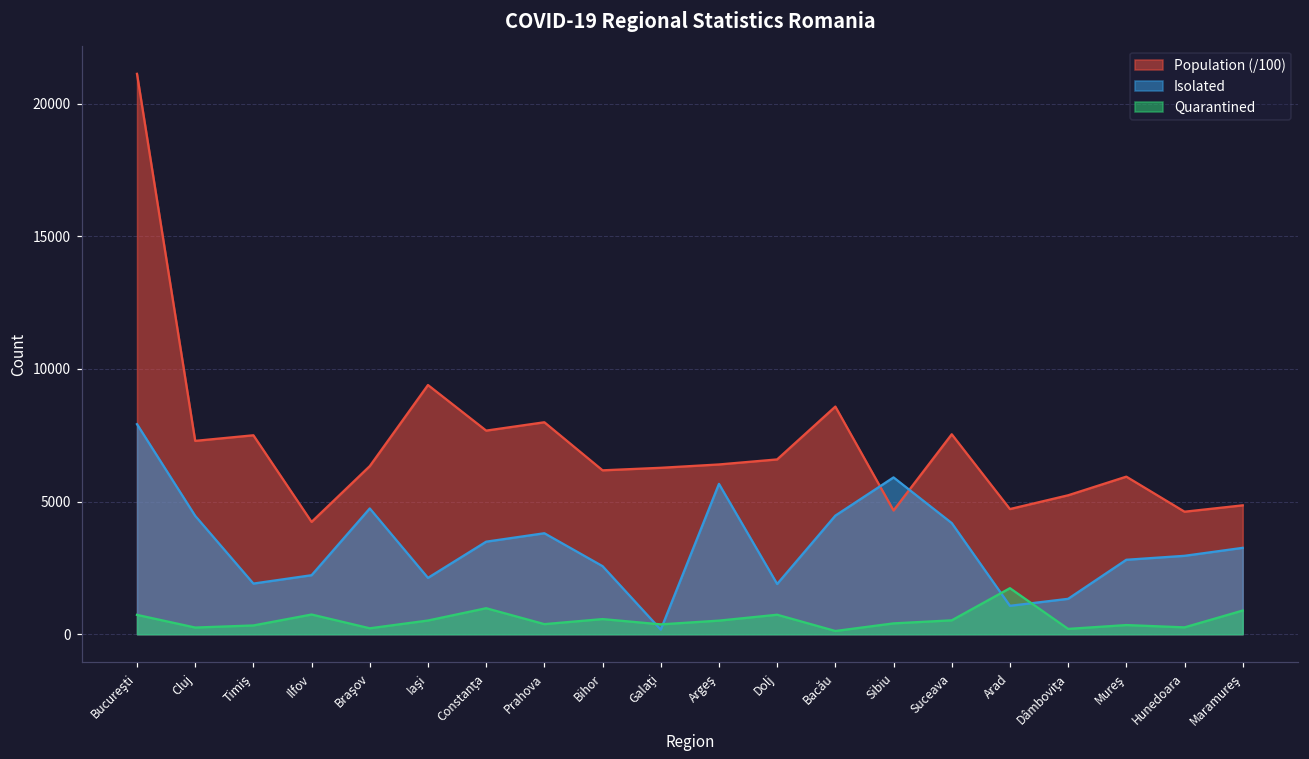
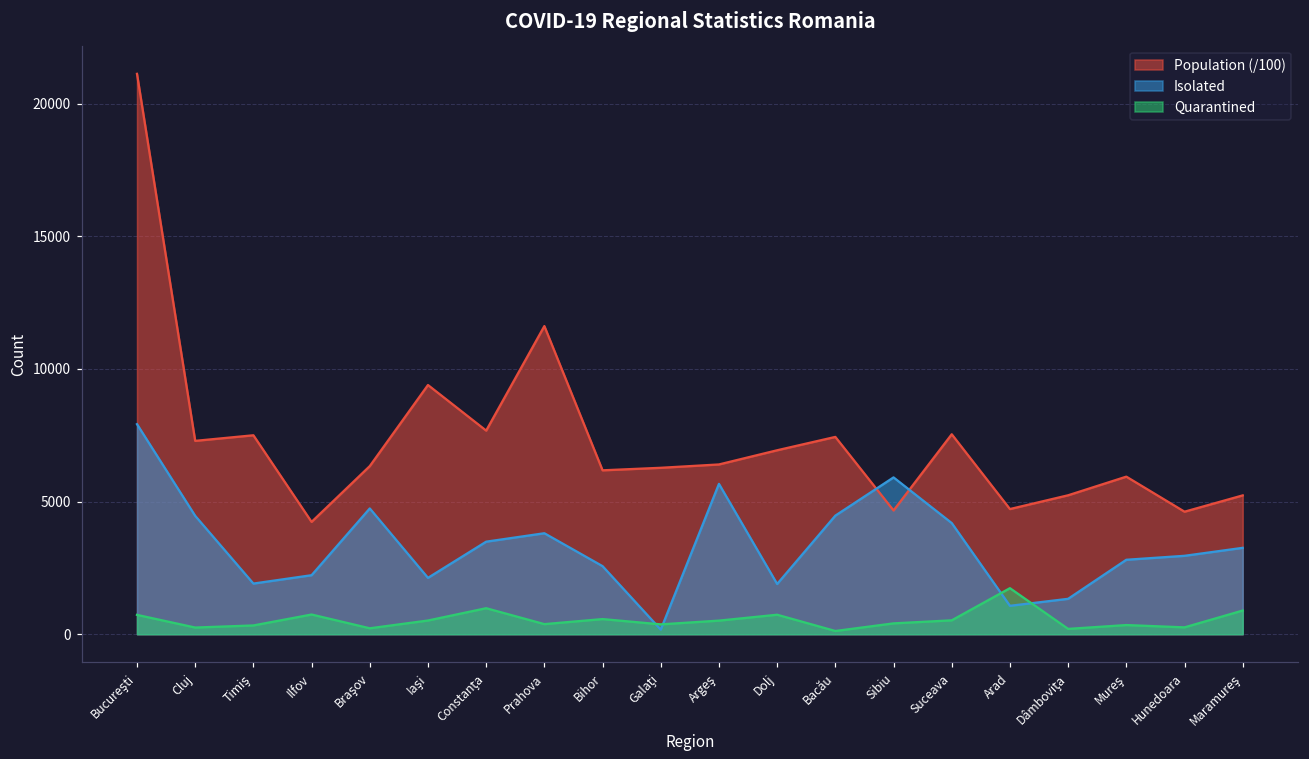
  {
    "Population (/100)": {
      "Bucureşti": 21100,
      "Cluj": 7300,
      "Timiş": 7500,
      "Ilfov": 4200,
      "Braşov": 6300,
      "Iaşi": 9400,
      "Constanţa": 7700,
-     "Prahova": 8000,
+     "Prahova": 11600,
      "Bihor": 6200,
      "Galaţi": 6300,
      "Argeş": 6400,
-     "Dolj": 6600,
-     "Bacău": 8600,
+     "Dolj": 6900,
+     "Bacău": 7400,
      "Sibiu": 4700,
      "Suceava": 7500,
      "Arad": 4700,
      "Dâmboviţa": 5200,
      "Mureş": 5900,
      "Hunedoara": 4600,
-     "Maramureş": 4900
+     "Maramureş": 5200
    },
    "Isolated": {
      "Bucureşti": 7900,
      "Cluj": 4500,
      "Timiş": 1900,
      "Ilfov": 2200,
      "Braşov": 4700,
      "Iaşi": 2100,
      "Constanţa": 3500,
      "Prahova": 3800,
      "Bihor": 2600,
      "Galaţi": 200,
      "Argeş": 5700,
      "Dolj": 1900,
      "Bacău": 4500,
      "Sibiu": 5900,
      "Suceava": 4200,
      "Arad": 1100,
      "Dâmboviţa": 1300,
      "Mureş": 2800,
      "Hunedoara": 3000,
      "Maramureş": 3300
    },
    "Quarantined": {
      "Bucureşti": 700,
      "Cluj": 300,
      "Timiş": 300,
      "Ilfov": 700,
      "Braşov": 200,
      "Iaşi": 500,
      "Constanţa": 1000,
      "Prahova": 400,
      "Bihor": 600,
      "Galaţi": 400,
      "Argeş": 500,
      "Dolj": 700,
      "Bacău": 100,
      "Sibiu": 400,
      "Suceava": 500,
      "Arad": 1700,
      "Dâmboviţa": 200,
      "Mureş": 300,
      "Hunedoara": 300,
      "Maramureş": 900
    }
  }
